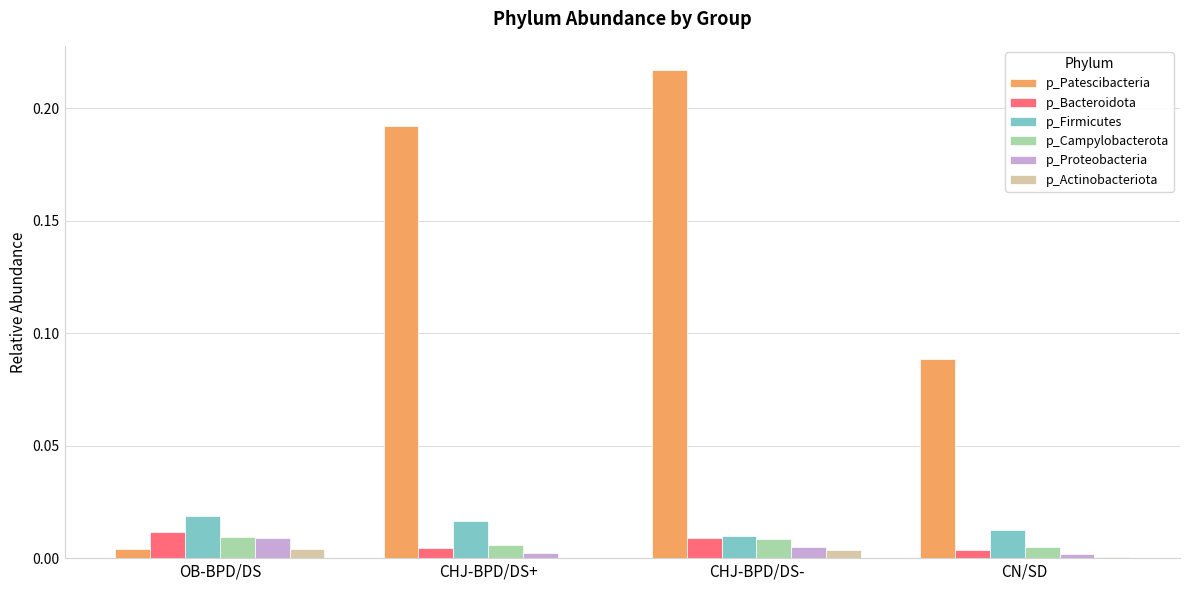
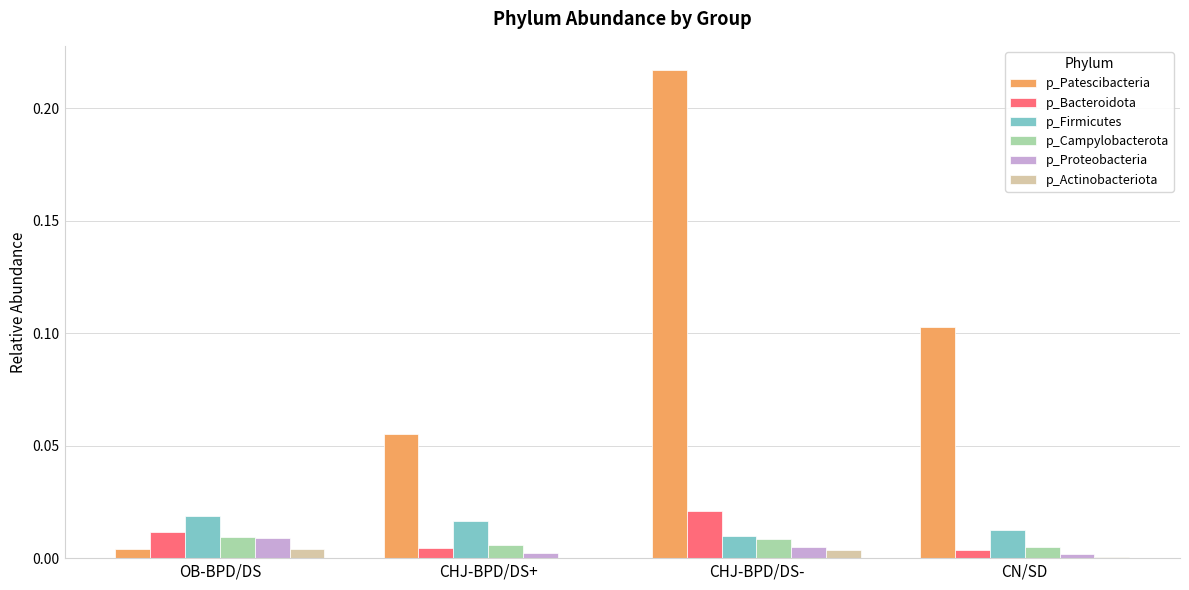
  {
    "p_Patescibacteria": {
      "OB-BPD/DS": 0.004,
-     "CHJ-BPD/DS+": 0.192,
+     "CHJ-BPD/DS+": 0.055,
      "CHJ-BPD/DS-": 0.217,
-     "CN/SD": 0.089
+     "CN/SD": 0.103
    },
    "p_Bacteroidota": {
      "OB-BPD/DS": 0.012,
      "CHJ-BPD/DS+": 0.004,
-     "CHJ-BPD/DS-": 0.009,
+     "CHJ-BPD/DS-": 0.021,
      "CN/SD": 0.004
    }
  }
